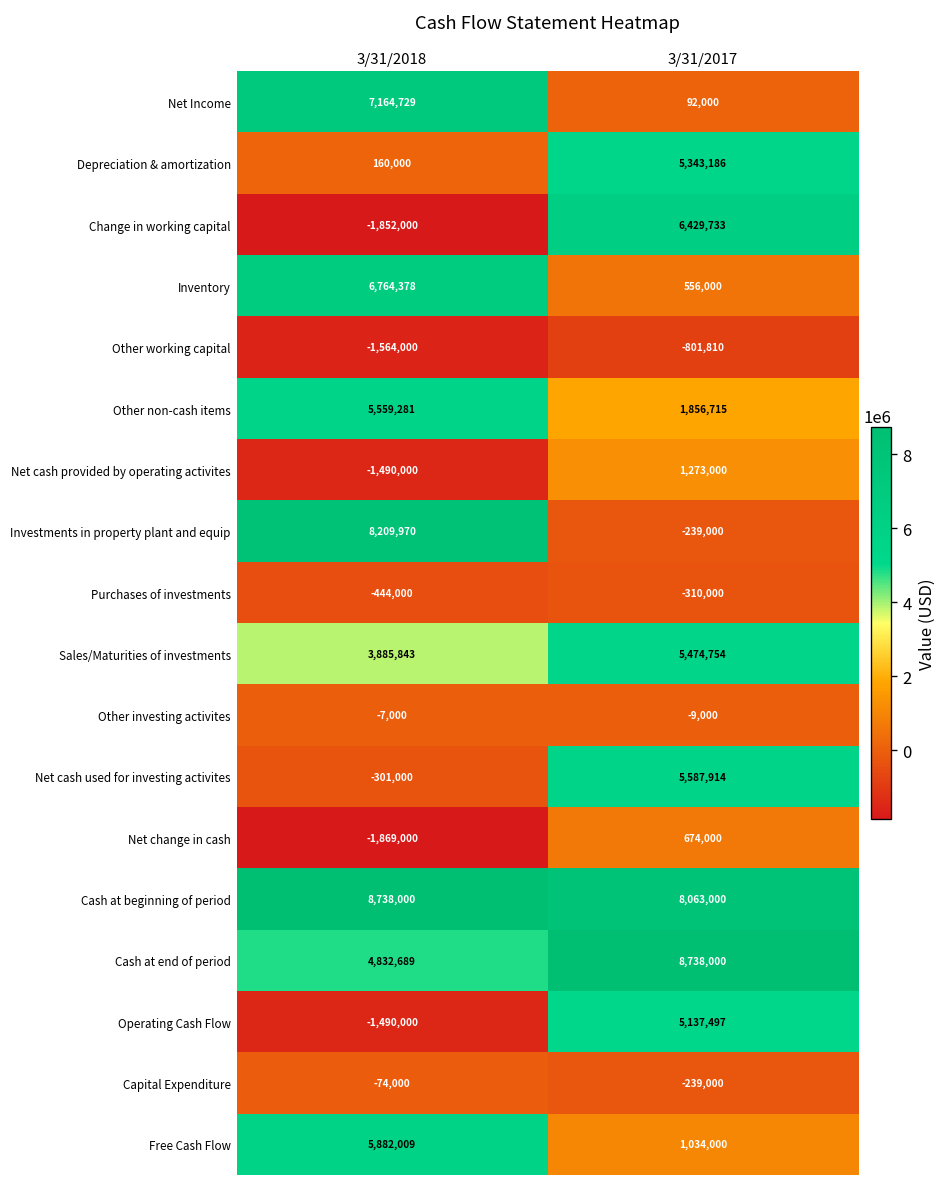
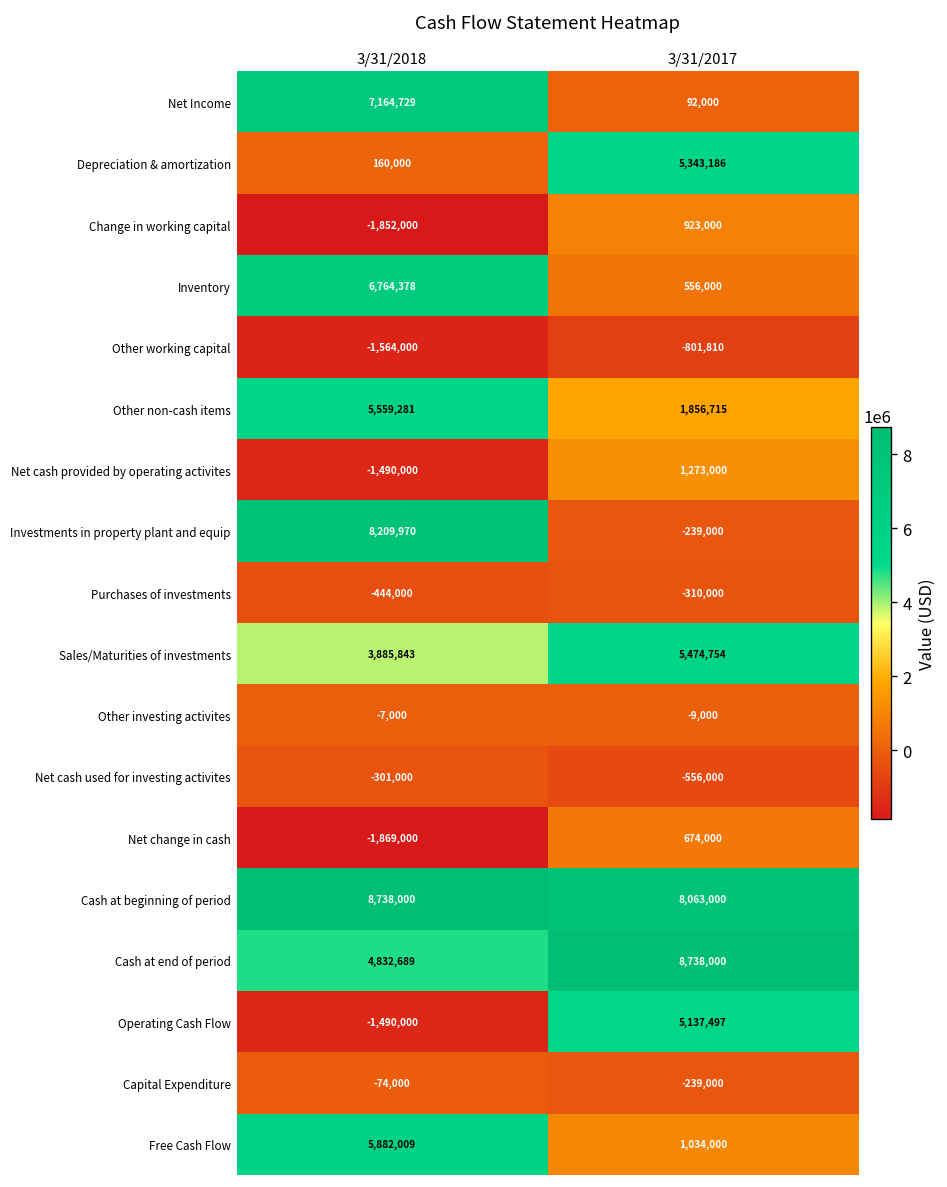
  {
    "Net Income": {
      "3/31/2018": "7,164,729",
      "3/31/2017": "92,000"
    },
    "Depreciation & amortization": {
      "3/31/2018": "160,000",
      "3/31/2017": "5,343,186"
    },
    "Change in working capital": {
      "3/31/2018": "-1,852,000",
-     "3/31/2017": "6,429,733"
+     "3/31/2017": "923,000"
    },
    "Inventory": {
      "3/31/2018": "6,764,378",
      "3/31/2017": "556,000"
    },
    "Other working capital": {
      "3/31/2018": "-1,564,000",
      "3/31/2017": "-801,810"
    },
    "Other non-cash items": {
      "3/31/2018": "5,559,281",
      "3/31/2017": "1,856,715"
    },
    "Net cash provided by operating activites": {
      "3/31/2018": "-1,490,000",
      "3/31/2017": "1,273,000"
    },
    "Investments in property plant and equip": {
      "3/31/2018": "8,209,970",
      "3/31/2017": "-239,000"
    },
    "Purchases of investments": {
      "3/31/2018": "-444,000",
      "3/31/2017": "-310,000"
    },
    "Sales/Maturities of investments": {
      "3/31/2018": "3,885,843",
      "3/31/2017": "5,474,754"
    },
    "Other investing activites": {
      "3/31/2018": "-7,000",
      "3/31/2017": "-9,000"
    },
    "Net cash used for investing activites": {
      "3/31/2018": "-301,000",
-     "3/31/2017": "5,587,914"
+     "3/31/2017": "-556,000"
    },
    "Net change in cash": {
      "3/31/2018": "-1,869,000",
      "3/31/2017": "674,000"
    },
    "Cash at beginning of period": {
      "3/31/2018": "8,738,000",
      "3/31/2017": "8,063,000"
    },
    "Cash at end of period": {
      "3/31/2018": "4,832,689",
      "3/31/2017": "8,738,000"
    },
    "Operating Cash Flow": {
      "3/31/2018": "-1,490,000",
      "3/31/2017": "5,137,497"
    },
    "Capital Expenditure": {
      "3/31/2018": "-74,000",
      "3/31/2017": "-239,000"
    },
    "Free Cash Flow": {
      "3/31/2018": "5,882,009",
      "3/31/2017": "1,034,000"
    }
  }
